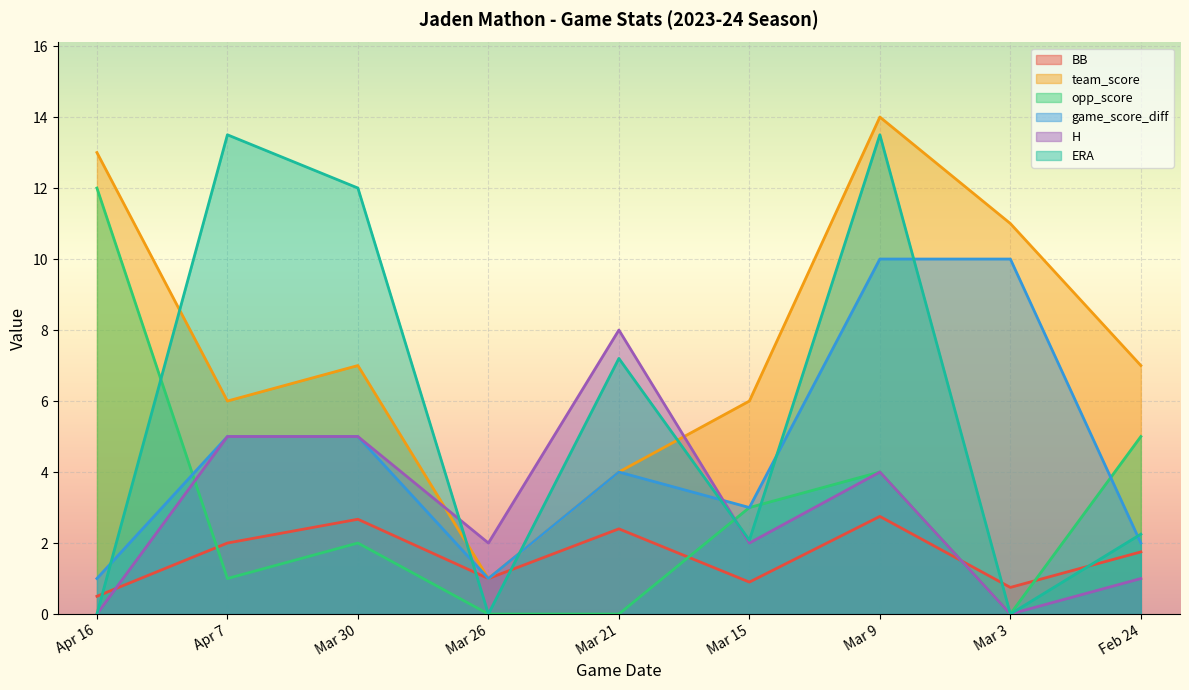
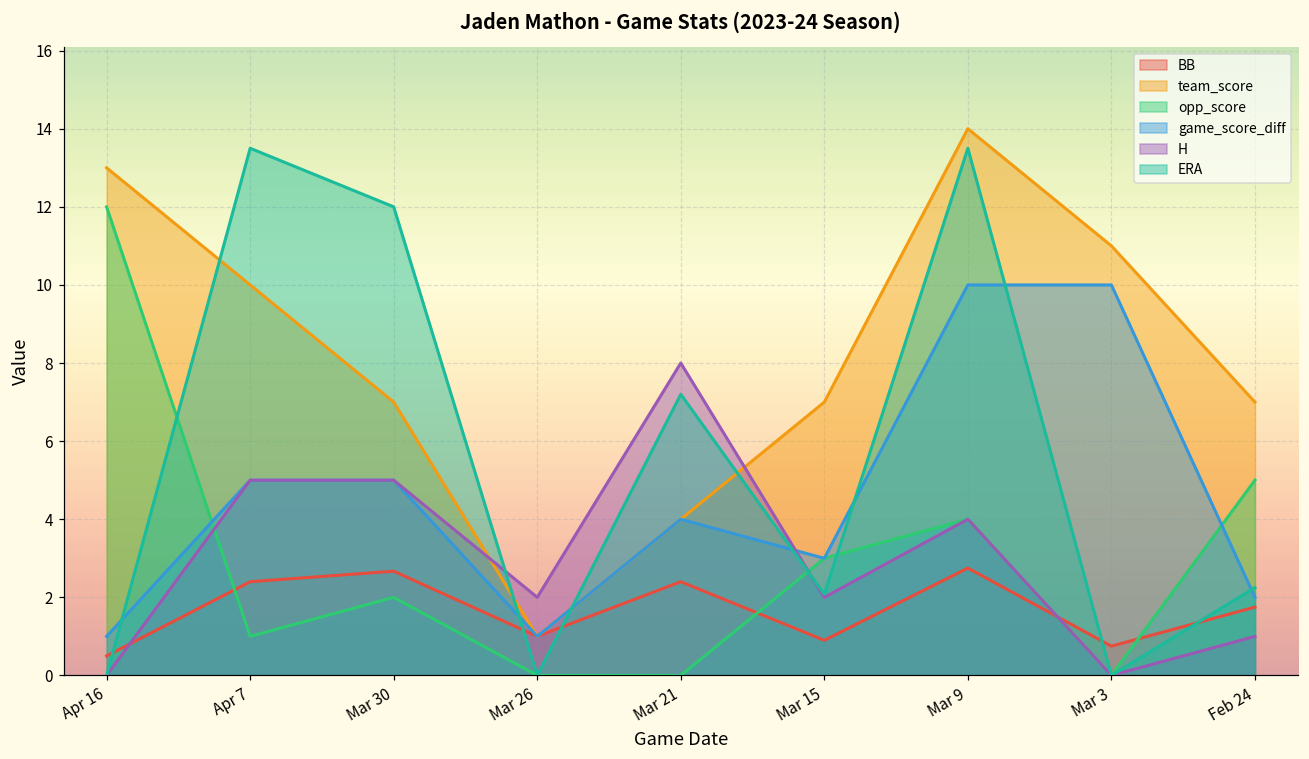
  {
    "BB": {
      "Apr 16": 0.5,
-     "Apr 7": 2.0,
+     "Apr 7": 2.4,
      "Mar 30": 2.7,
      "Mar 21": 2.4,
      "Mar 15": 0.9,
      "Mar 9": 2.8,
      "Mar 3": 0.8,
      "Feb 24": 1.8
    },
    "team_score": {
      "Apr 16": 13,
-     "Apr 7": 6,
+     "Apr 7": 10,
      "Mar 30": 7,
-     "Mar 15": 6,
+     "Mar 15": 7,
      "Mar 9": 14,
      "Mar 3": 11,
      "Feb 24": 7
    },
    "H": {
      "Mar 26": 2.0,
      "Mar 21": 8.0,
      "Mar 15": 2.0,
      "Feb 24": 1.0
    }
  }
